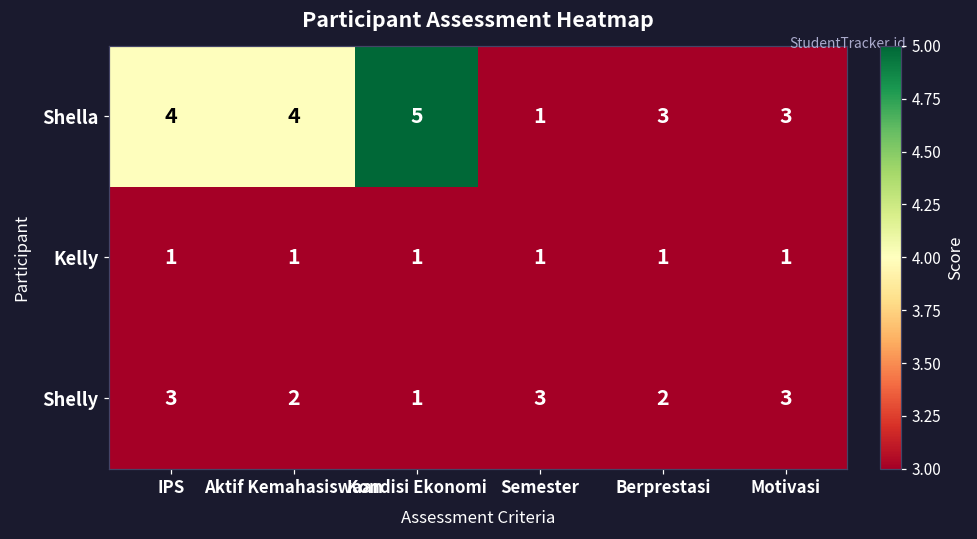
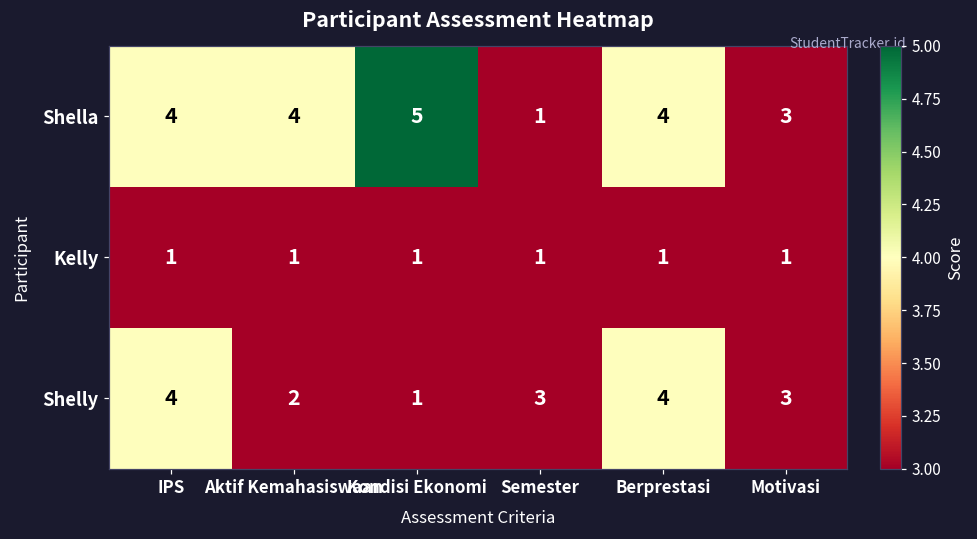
  {
    "Shella": {
      "IPS": 4,
      "Semester": 1,
-     "Berprestasi": 3,
+     "Berprestasi": 4,
      "Motivasi": 3
    },
    "Kelly": {
      "IPS": 1,
      "Semester": 1,
      "Berprestasi": 1,
      "Motivasi": 1
    },
    "Shelly": {
-     "IPS": 3,
+     "IPS": 4,
      "Semester": 3,
-     "Berprestasi": 2,
+     "Berprestasi": 4,
      "Motivasi": 3
    }
  }
